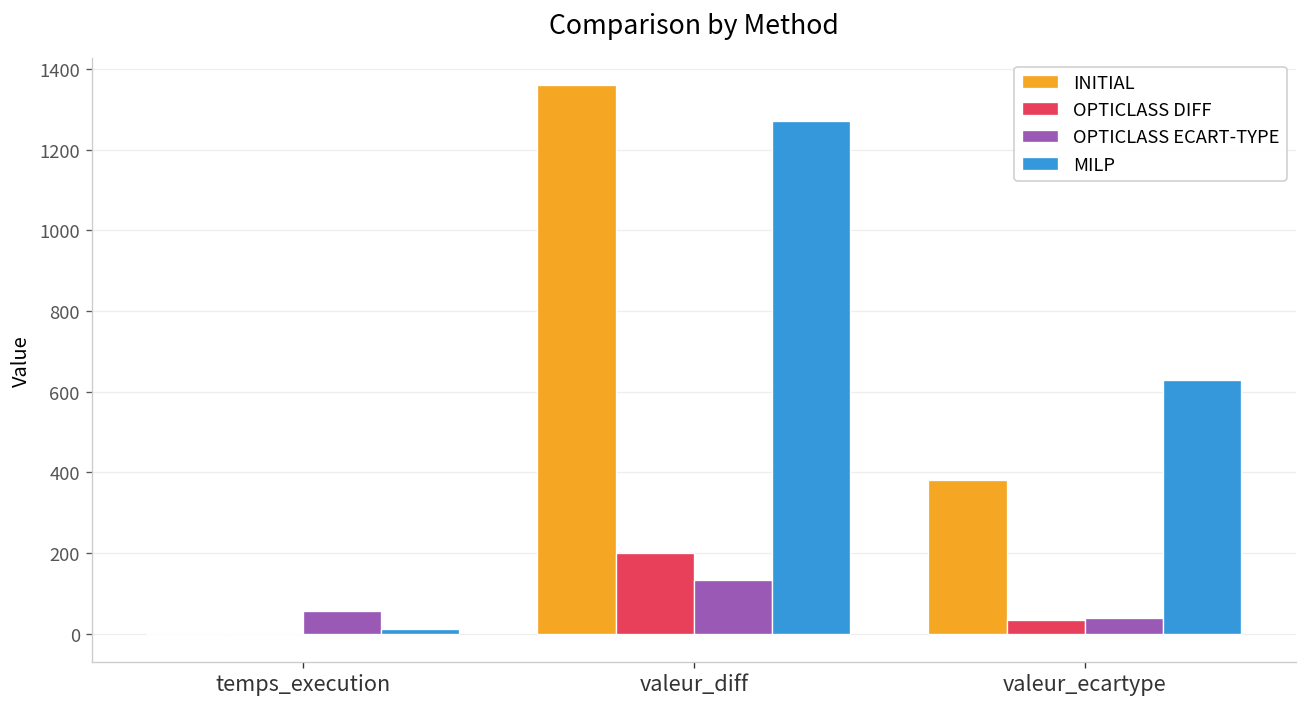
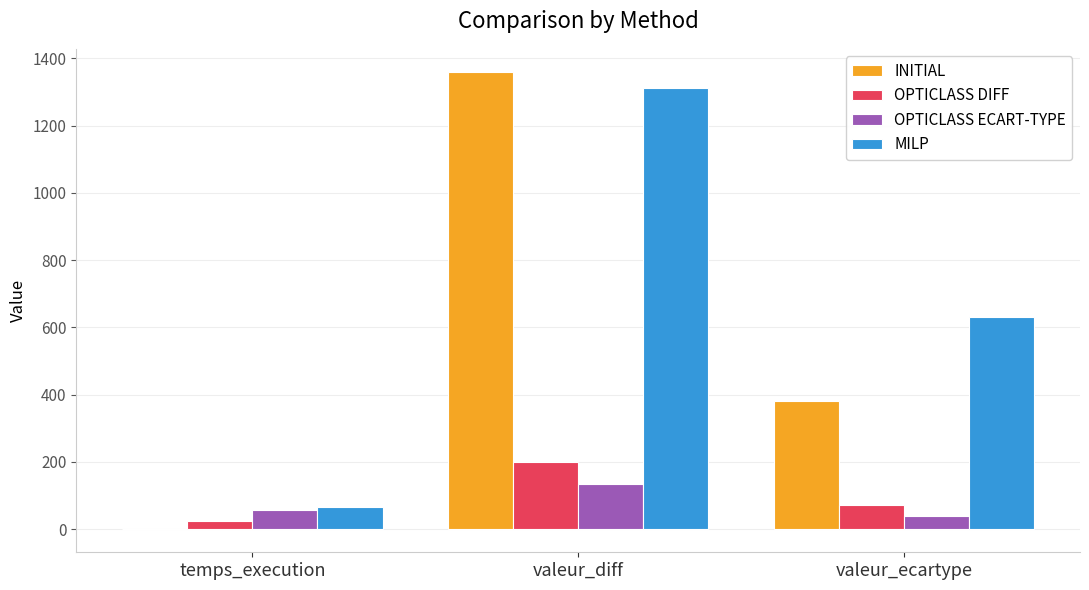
  {
    "INITIAL": {
      "valeur_diff": 1360,
      "valeur_ecartype": 380
    },
    "OPTICLASS DIFF": {
-     "temps_execution": 0,
+     "temps_execution": 20,
      "valeur_diff": 200,
-     "valeur_ecartype": 30
+     "valeur_ecartype": 70
    },
    "OPTICLASS ECART-TYPE": {
      "temps_execution": 60,
      "valeur_diff": 130,
      "valeur_ecartype": 40
    },
    "MILP": {
-     "temps_execution": 10,
-     "valeur_diff": 1270,
+     "temps_execution": 60,
+     "valeur_diff": 1310,
      "valeur_ecartype": 630
    }
  }
